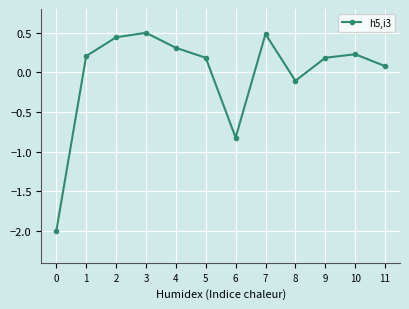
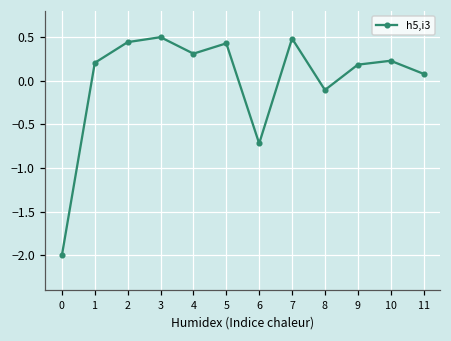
  {
    "0": -2.0,
    "1": 0.2,
    "2": 0.4,
    "3": 0.5,
    "4": 0.3,
-   "5": 0.2,
-   "6": -0.8,
+   "5": 0.4,
+   "6": -0.7,
    "7": 0.5,
    "8": -0.1,
    "9": 0.2,
    "10": 0.2,
    "11": 0.1
  }
